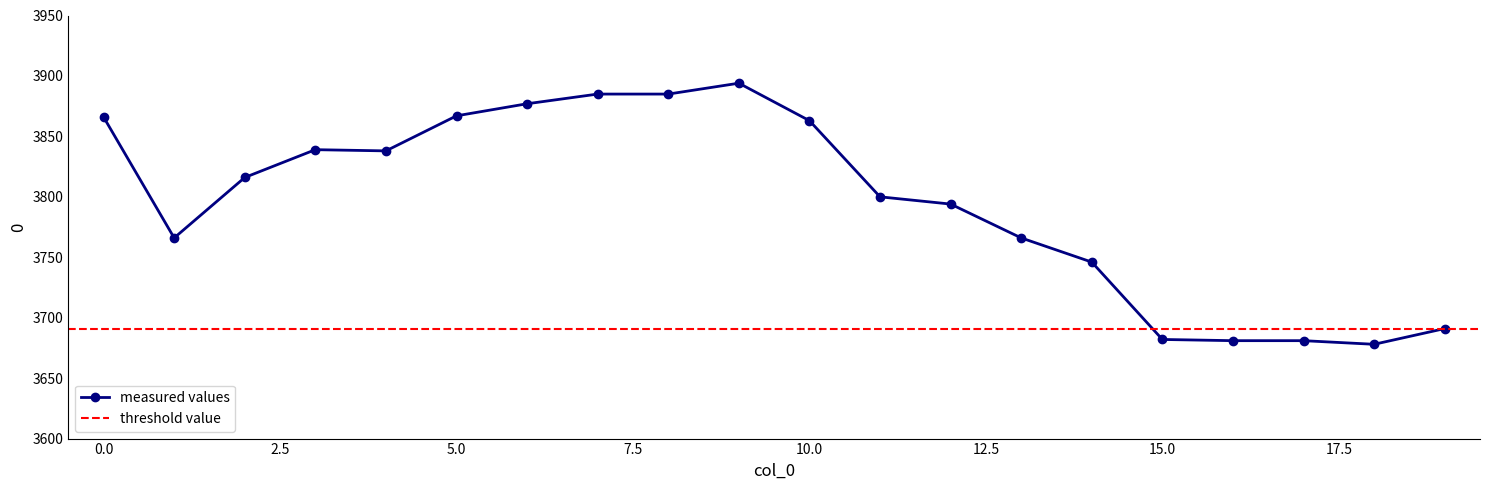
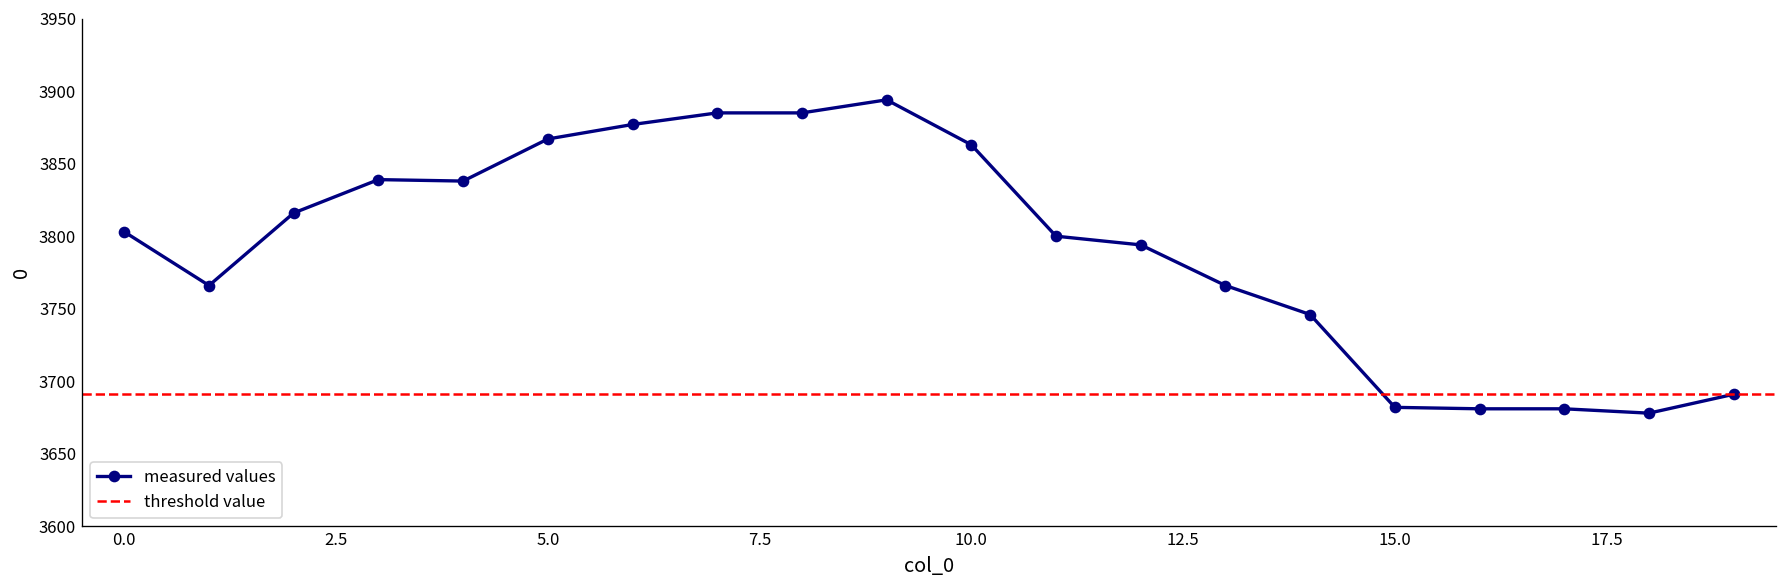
  {
-   "0.0": 3866,
+   "0.0": 3803,
    "5.0": 3867,
    "10.0": 3863,
    "15.0": 3682
  }
